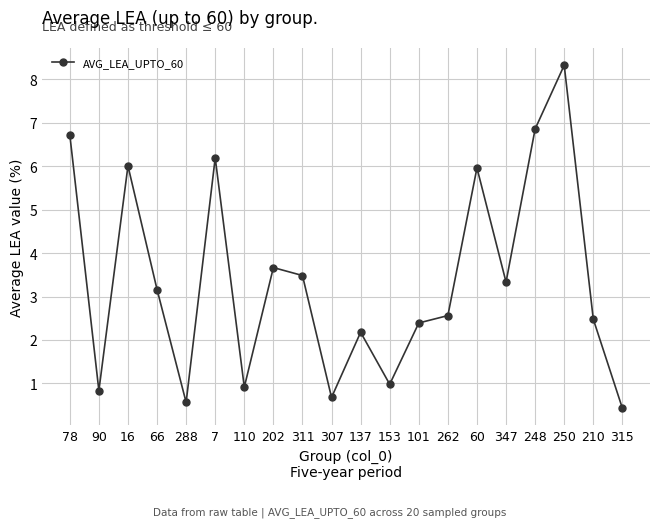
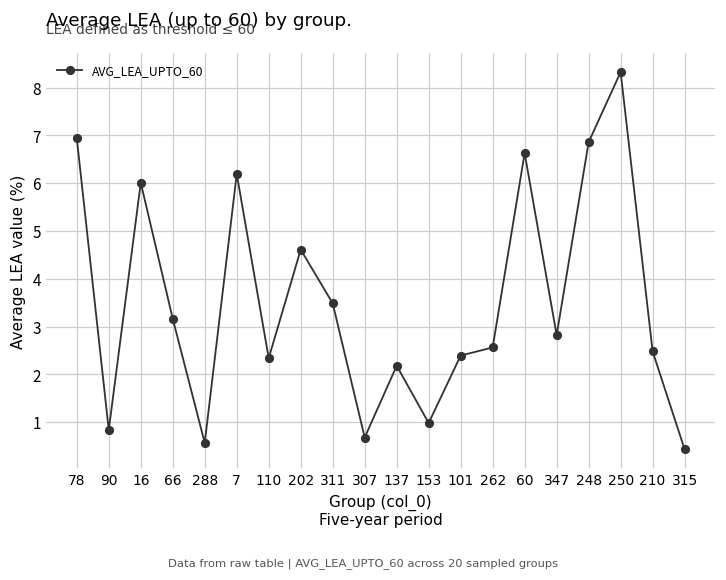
  {
-   "78": 6.7,
+   "78": 6.9,
    "90": 0.8,
    "16": 6.0,
    "66": 3.2,
    "288": 0.6,
    "7": 6.2,
-   "110": 0.9,
-   "202": 3.7,
+   "110": 2.3,
+   "202": 4.6,
    "311": 3.5,
    "307": 0.7,
    "137": 2.2,
    "153": 1.0,
    "101": 2.4,
    "262": 2.6,
-   "60": 6.0,
-   "347": 3.3,
+   "60": 6.6,
+   "347": 2.8,
    "248": 6.9,
    "250": 8.3,
    "210": 2.5,
    "315": 0.4
  }
